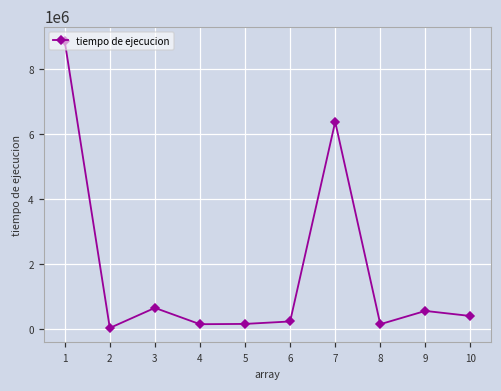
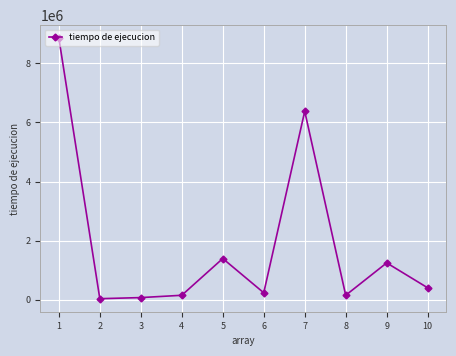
  {
    "2": 0,
-   "3": 700000,
+   "3": 100000,
    "4": 200000,
-   "5": 200000,
+   "5": 1400000,
    "6": 200000,
    "7": 6400000,
    "8": 200000,
-   "9": 600000,
+   "9": 1300000,
    "10": 400000
  }
